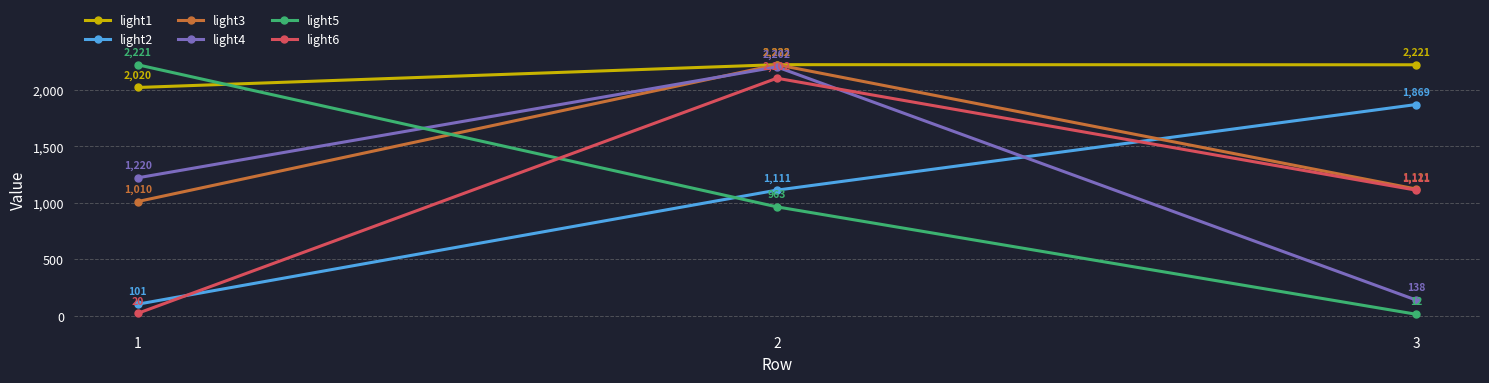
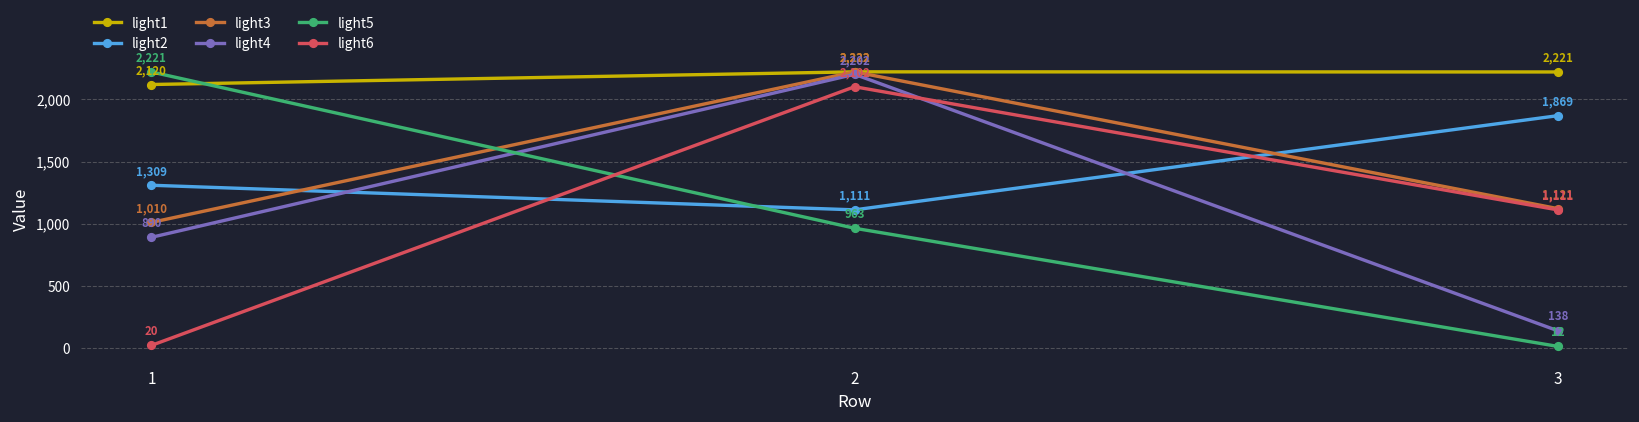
  {
    "light1": {
-     "1": "2,020",
+     "1": "2,120",
      "3": "2,221"
    },
    "light2": {
-     "1": "101",
+     "1": "1,309",
      "2": "1,111",
      "3": "1,869"
    },
    "light4": {
-     "1": "1,220",
+     "1": "890",
      "3": "138"
    },
    "light5": {
      "1": "2,221"
    }
  }
